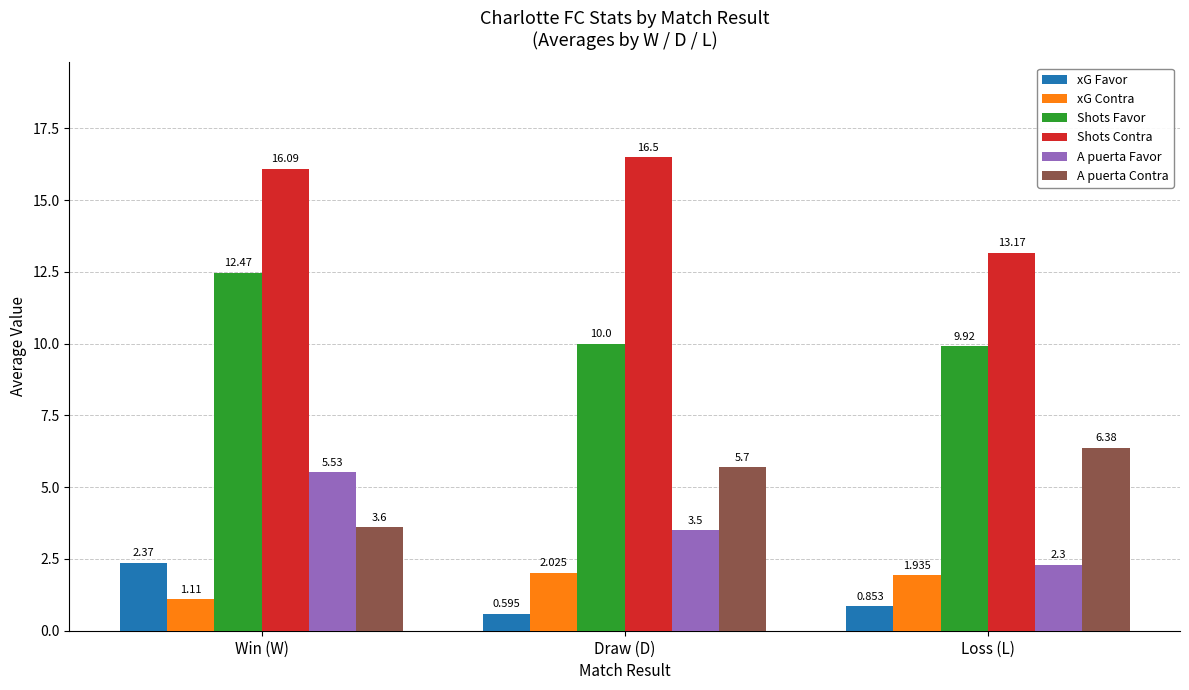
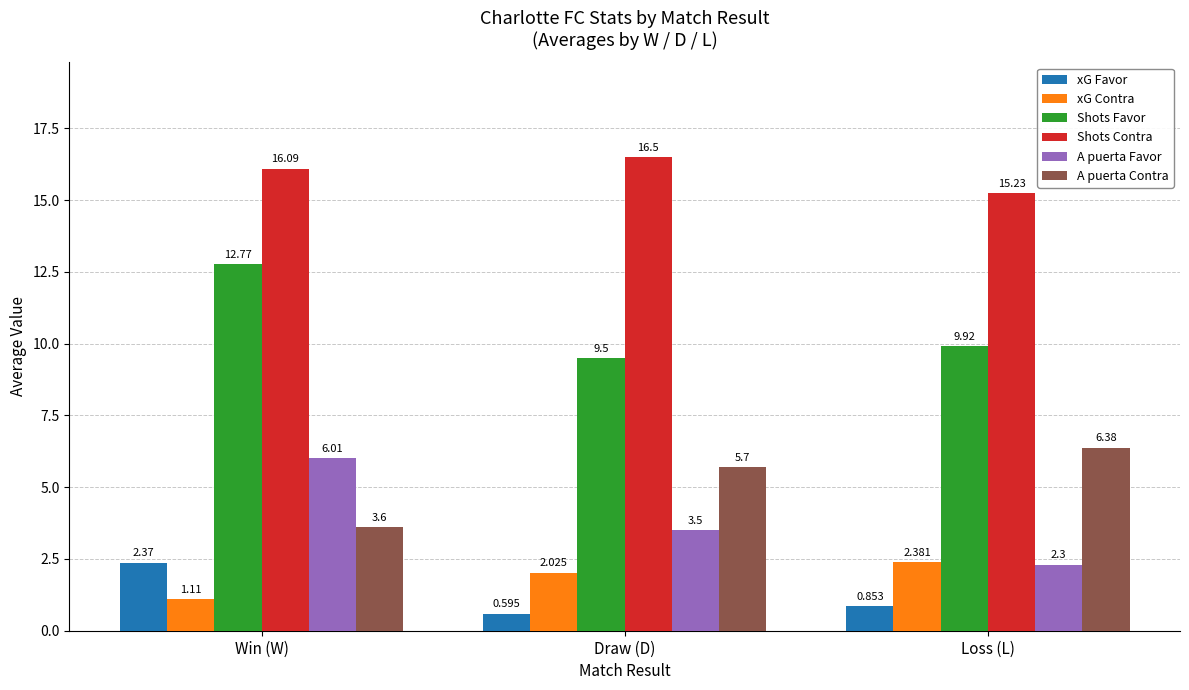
  {
    "xG Favor": {
      "Win (W)": 2.37,
      "Draw (D)": 0.595,
      "Loss (L)": 0.853
    },
    "xG Contra": {
      "Win (W)": 1.11,
      "Draw (D)": 2.025,
-     "Loss (L)": 1.935
+     "Loss (L)": 2.381
    },
    "Shots Favor": {
-     "Win (W)": 12.47,
-     "Draw (D)": 10.0,
+     "Win (W)": 12.77,
+     "Draw (D)": 9.5,
      "Loss (L)": 9.92
    },
    "Shots Contra": {
      "Win (W)": 16.09,
      "Draw (D)": 16.5,
-     "Loss (L)": 13.17
+     "Loss (L)": 15.23
    },
    "A puerta Favor": {
-     "Win (W)": 5.53,
+     "Win (W)": 6.01,
      "Draw (D)": 3.5,
      "Loss (L)": 2.3
    },
    "A puerta Contra": {
      "Win (W)": 3.6,
      "Draw (D)": 5.7,
      "Loss (L)": 6.38
    }
  }
